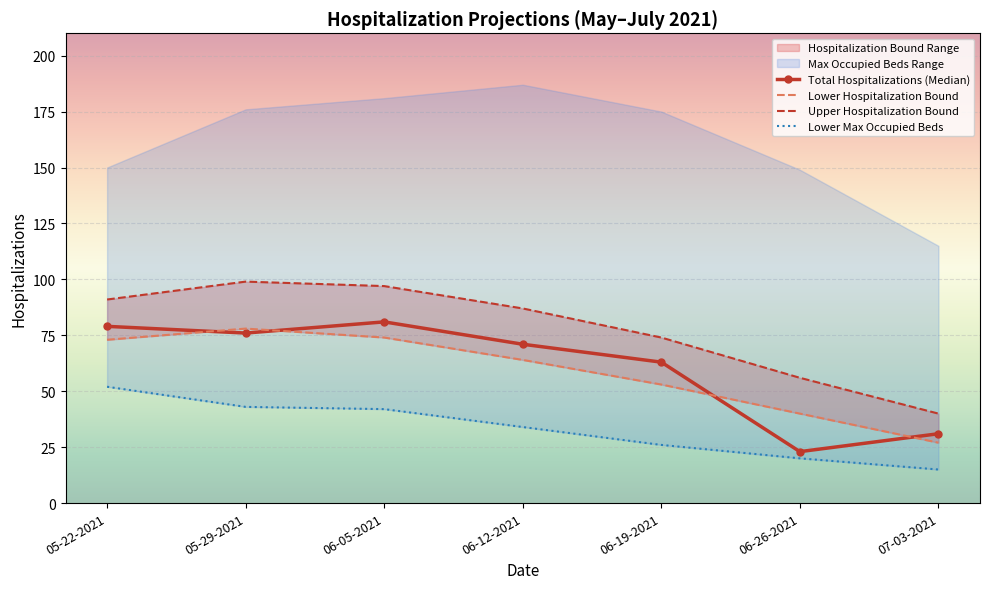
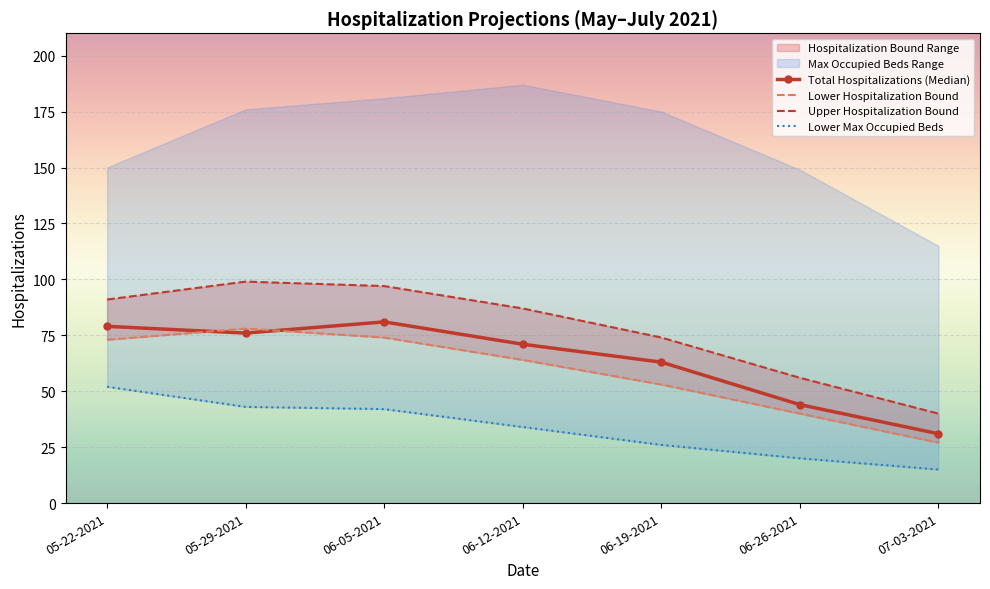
  {
    "Total Hospitalizations (Median)": {
      "05-22-2021": 79,
      "05-29-2021": 76,
      "06-05-2021": 81,
      "06-12-2021": 71,
      "06-19-2021": 63,
-     "06-26-2021": 23,
+     "06-26-2021": 44,
      "07-03-2021": 31
    },
    "Lower Max Occupied Beds": {
      "05-22-2021": 52,
      "05-29-2021": 43,
      "06-05-2021": 42,
      "06-12-2021": 34,
      "06-19-2021": 26,
      "06-26-2021": 20,
      "07-03-2021": 15
    }
  }
